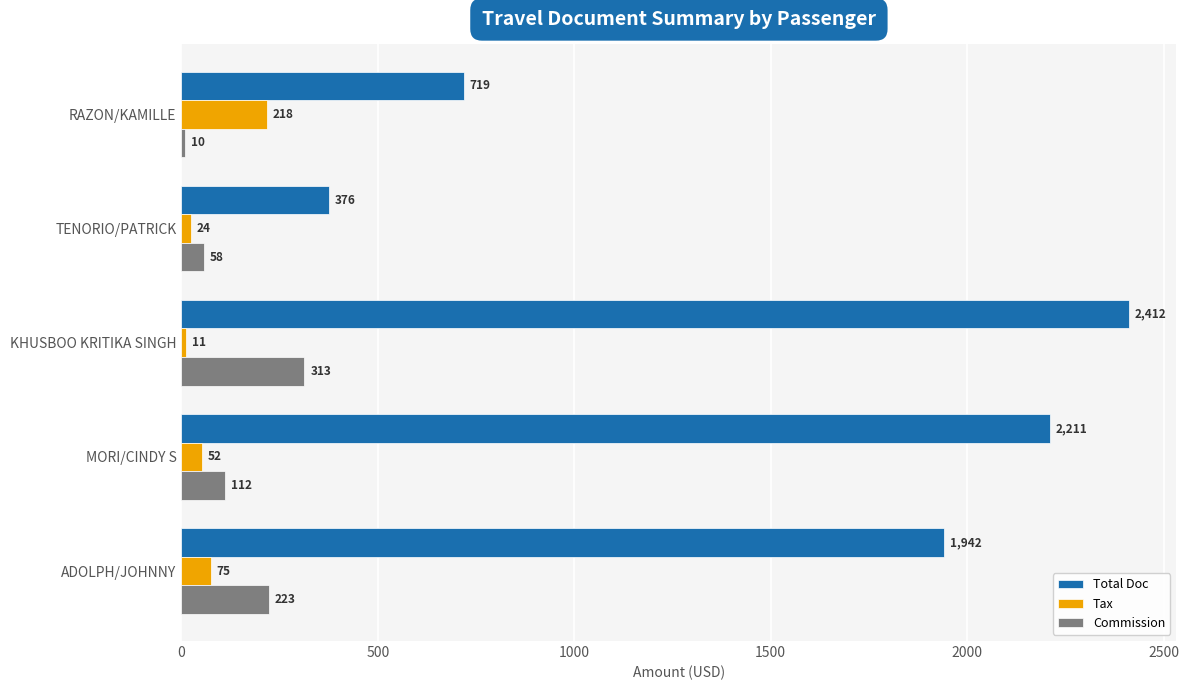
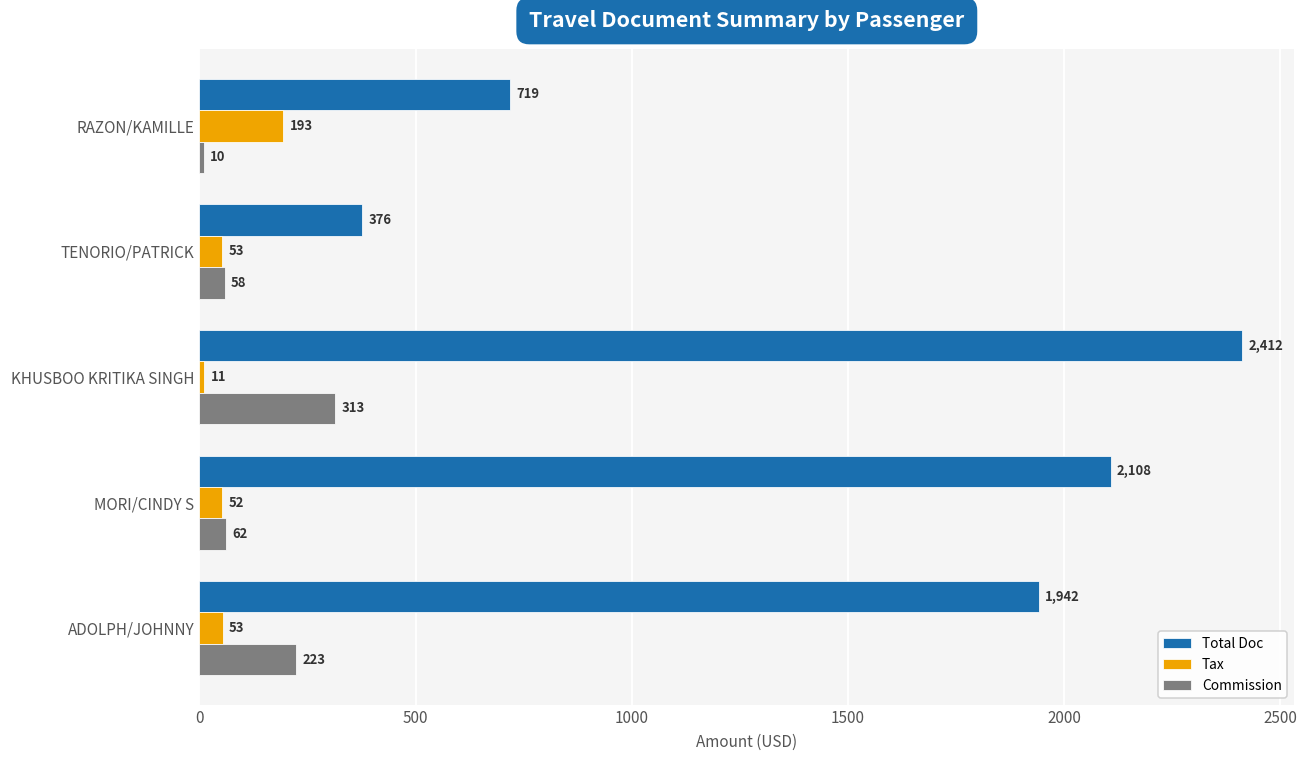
  {
    "Total Doc": {
      "RAZON/KAMILLE": "719",
      "TENORIO/PATRICK": "376",
      "KHUSBOO KRITIKA SINGH": "2,412",
-     "MORI/CINDY S": "2,211",
+     "MORI/CINDY S": "2,108",
      "ADOLPH/JOHNNY": "1,942"
    },
    "Tax": {
-     "RAZON/KAMILLE": "218",
-     "TENORIO/PATRICK": "24",
+     "RAZON/KAMILLE": "193",
+     "TENORIO/PATRICK": "53",
      "KHUSBOO KRITIKA SINGH": "11",
      "MORI/CINDY S": "52",
-     "ADOLPH/JOHNNY": "75"
+     "ADOLPH/JOHNNY": "53"
    },
    "Commission": {
      "RAZON/KAMILLE": "10",
      "TENORIO/PATRICK": "58",
      "KHUSBOO KRITIKA SINGH": "313",
-     "MORI/CINDY S": "112",
+     "MORI/CINDY S": "62",
      "ADOLPH/JOHNNY": "223"
    }
  }
